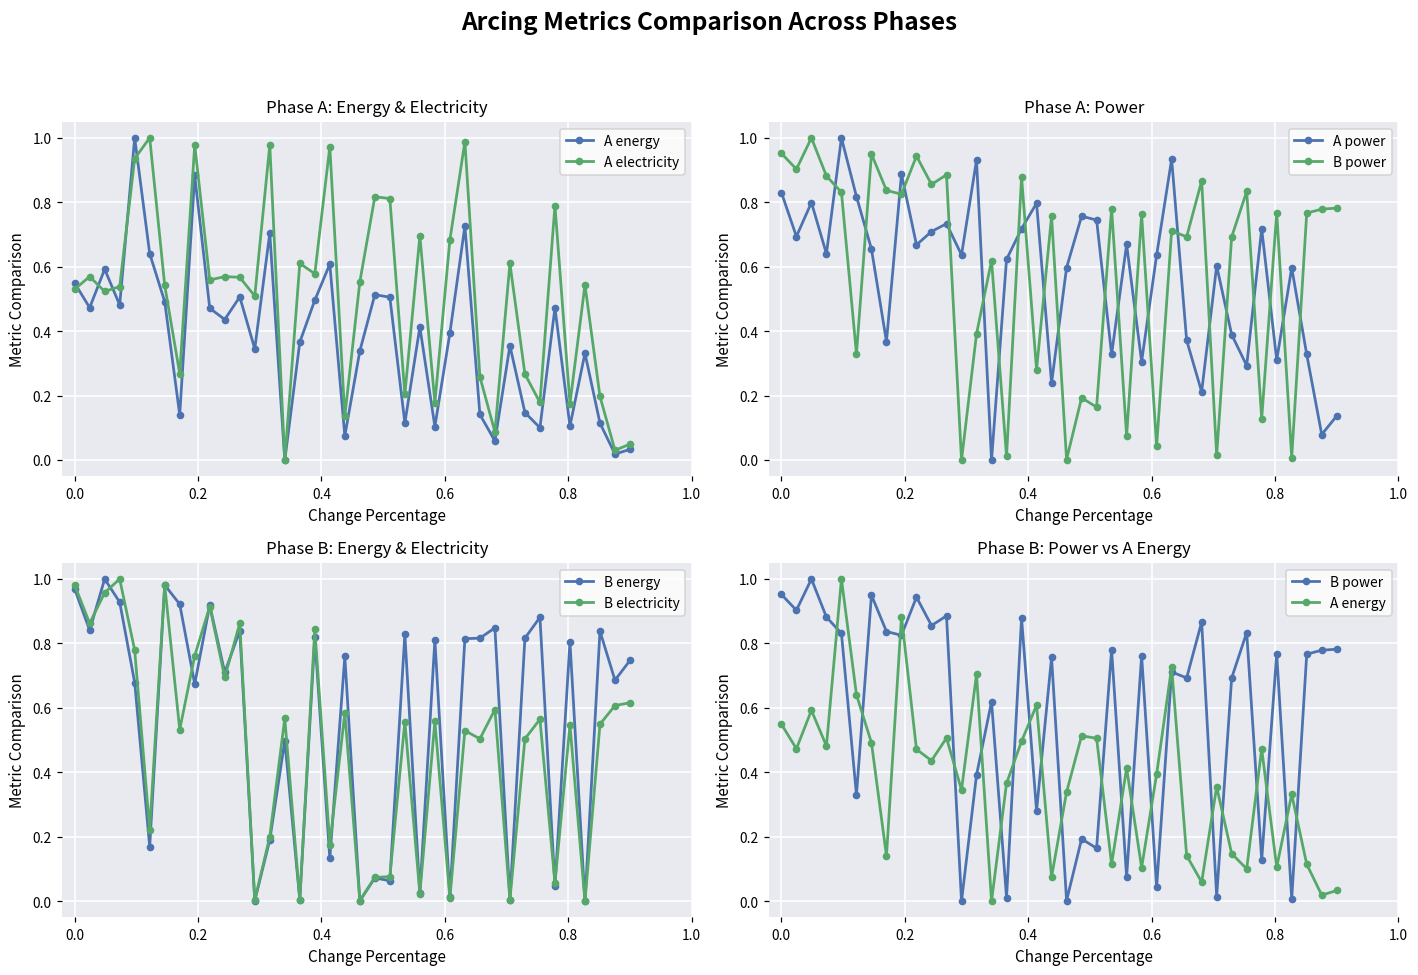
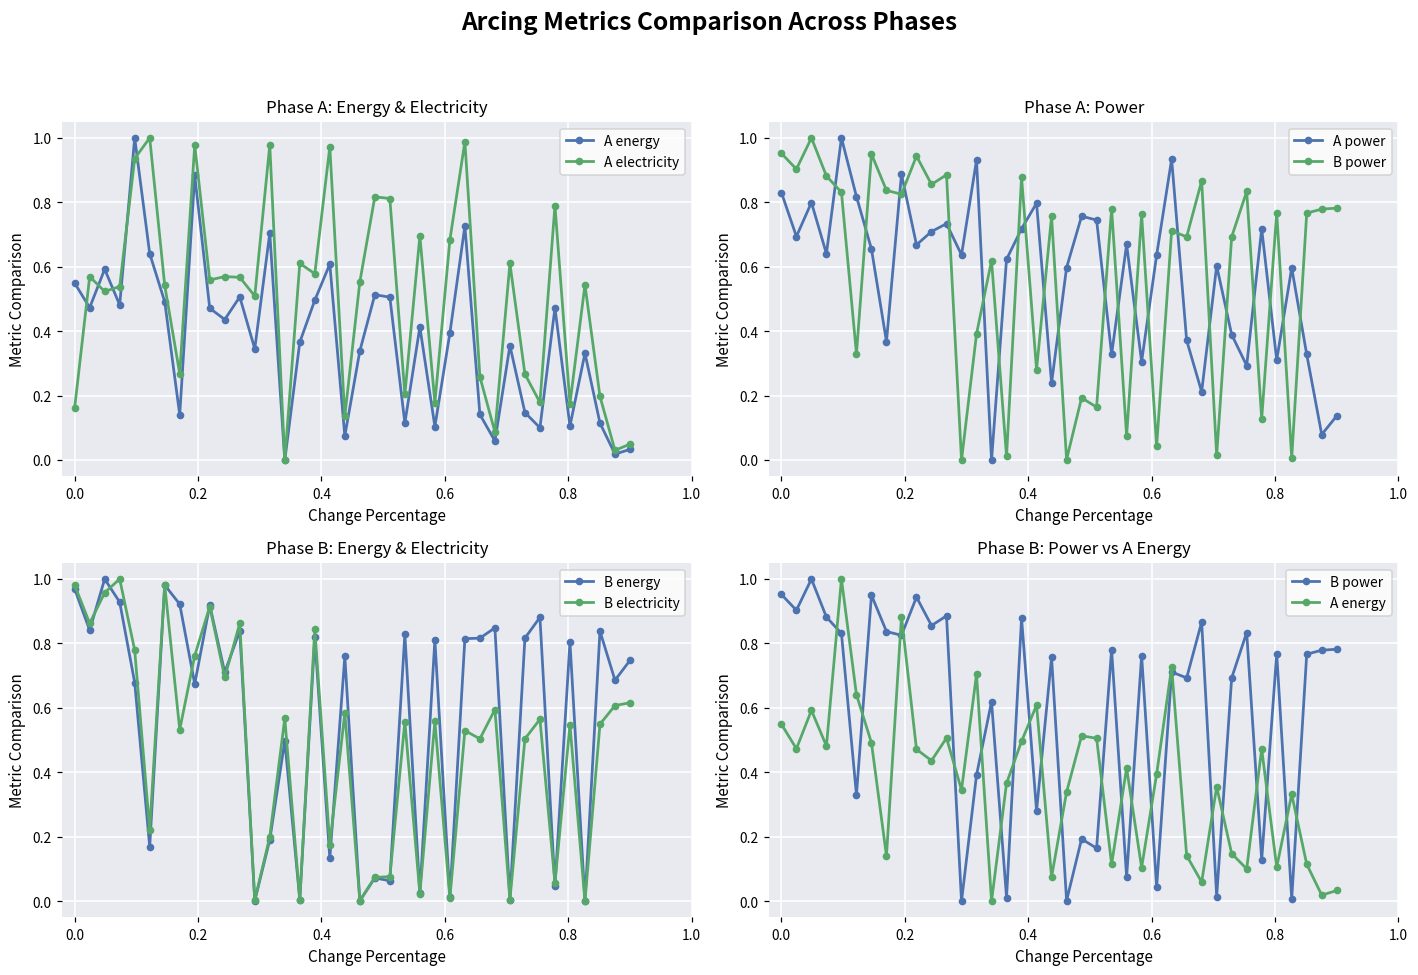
  {
    "Phase A: Energy & Electricity": {
      "A electricity": {
-       "0.0": 0.53
+       "0.0": 0.16
      }
    },
    "Phase A: Power": {
      "A power": {
        "0.0": 0.83
      }
    },
    "Phase B: Energy & Electricity": {
      "B energy": {
        "0.0": 0.97
      },
      "B electricity": {
        "0.0": 0.98
      }
    },
    "Phase B: Power vs A Energy": {
      "B power": {
        "0.0": 0.95
      },
      "A energy": {
        "0.0": 0.55
      }
    }
  }
